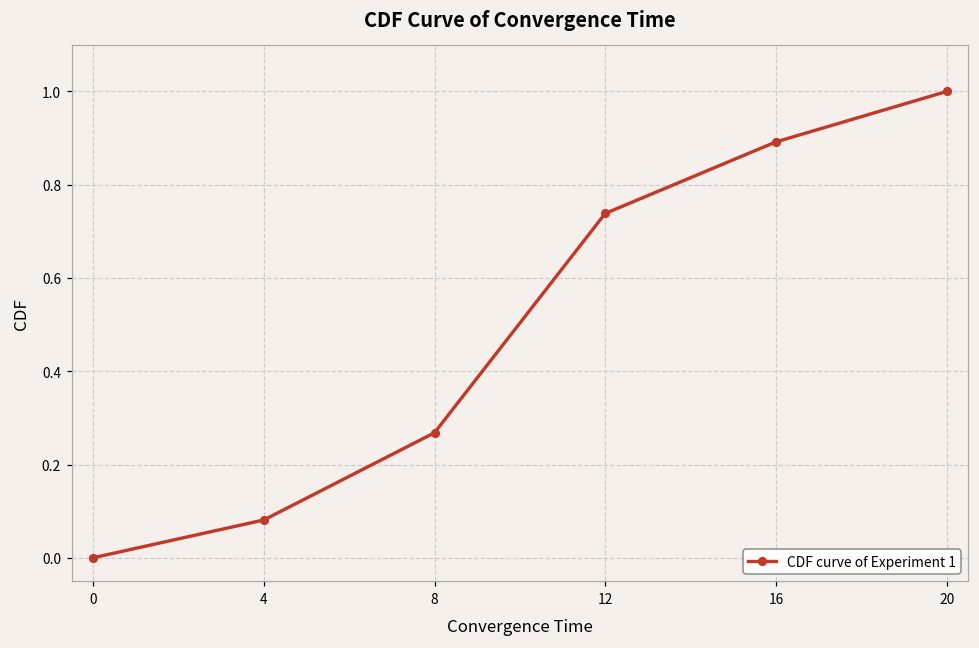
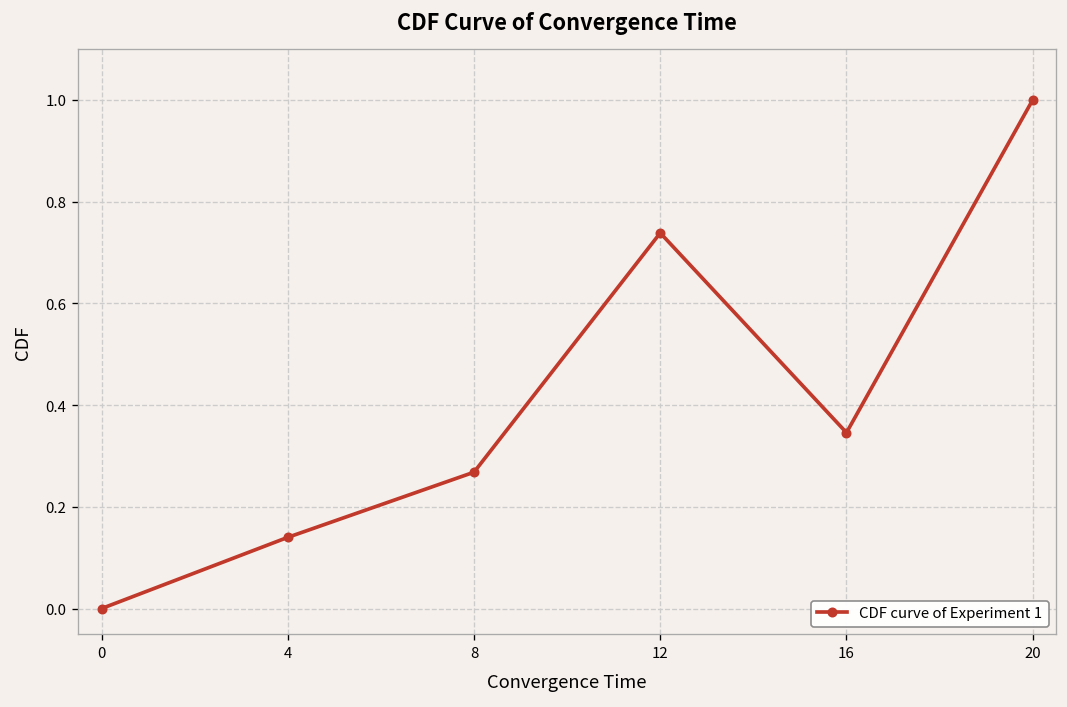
  {
    "0": 0.00,
-   "4": 0.08,
+   "4": 0.14,
    "8": 0.27,
    "12": 0.74,
-   "16": 0.89,
+   "16": 0.35,
    "20": 1.00
  }
